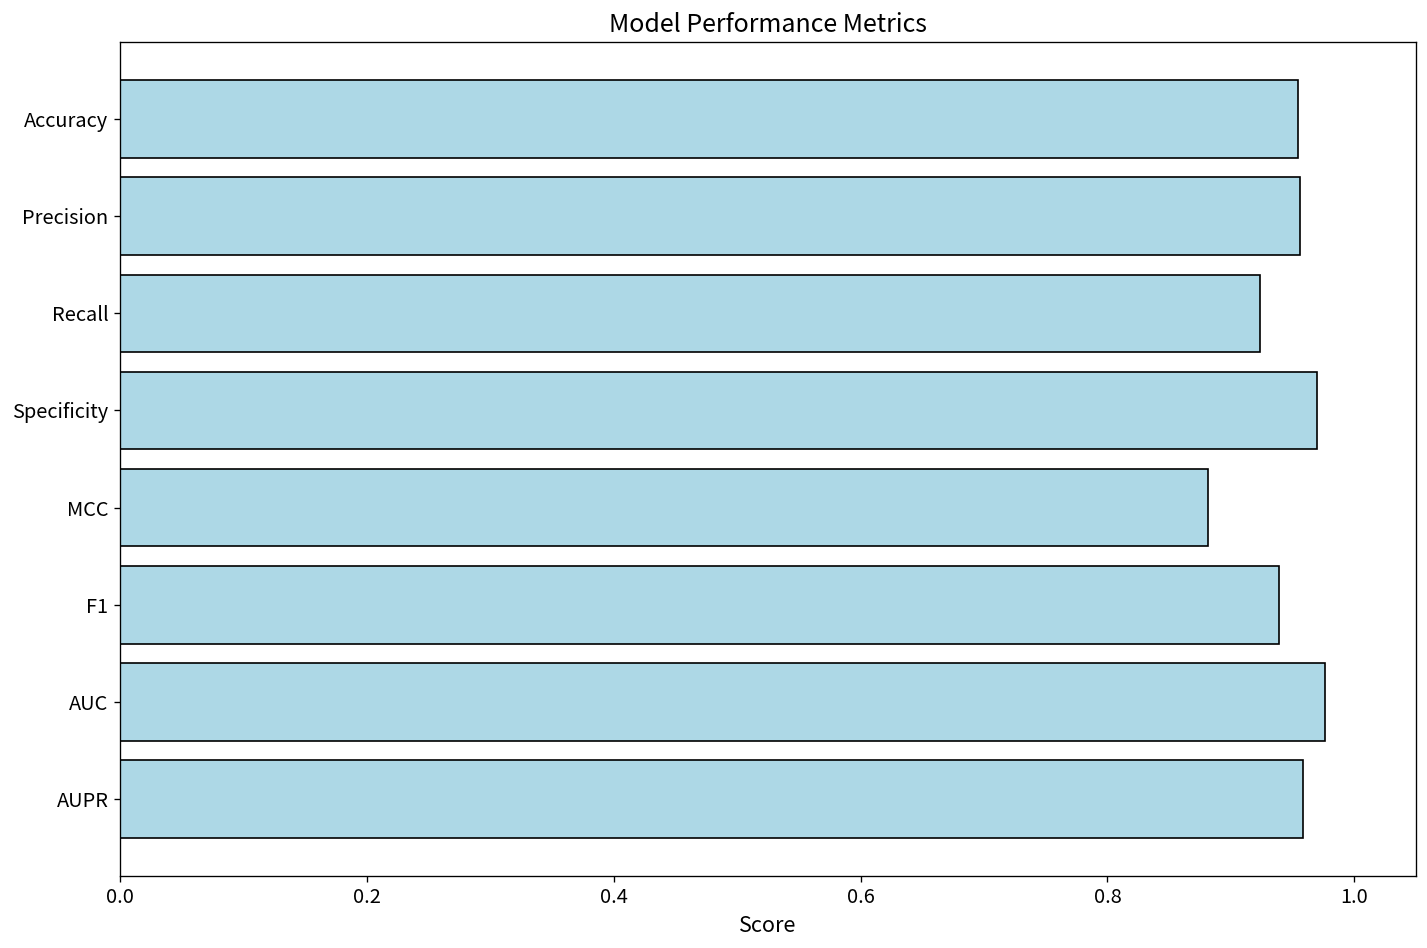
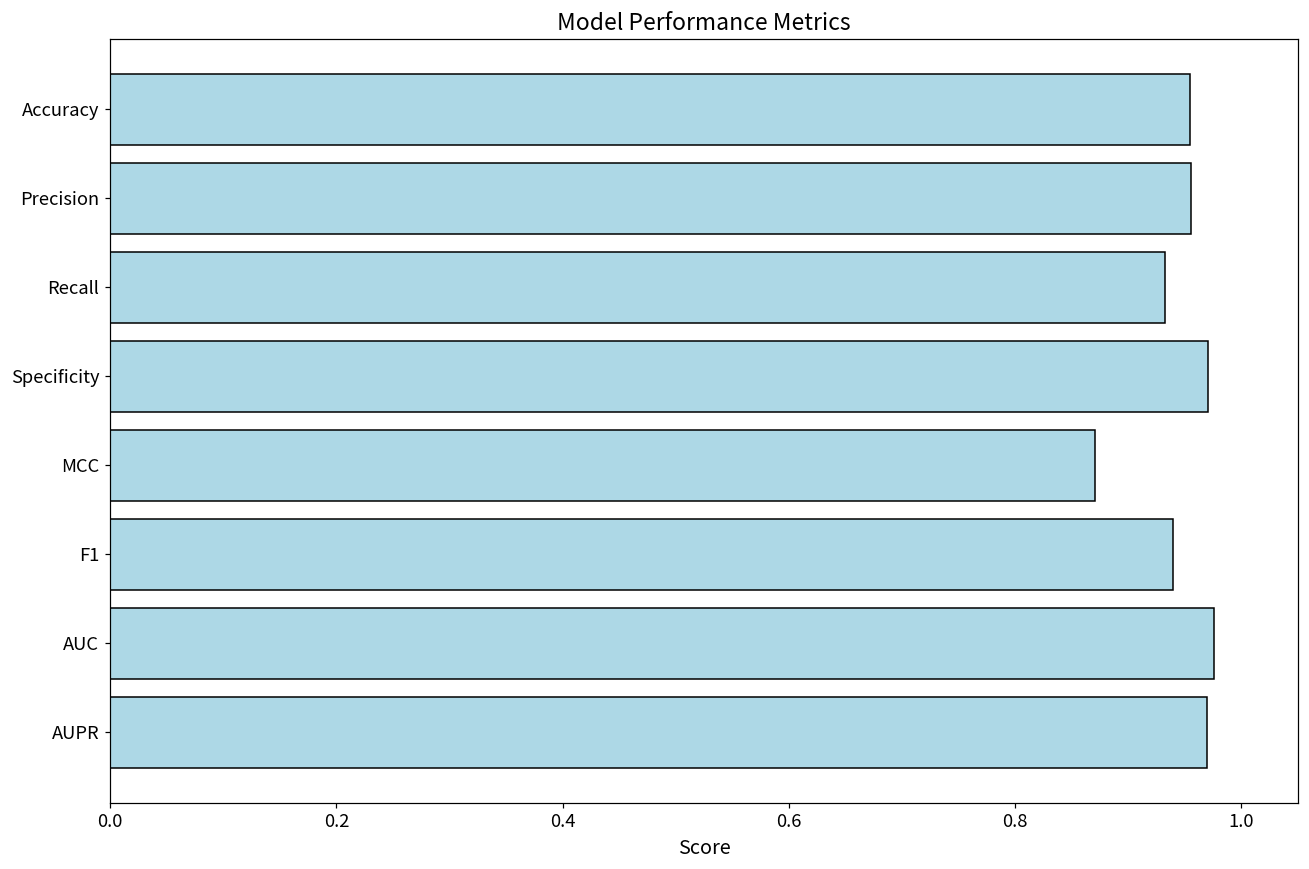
  {
    "Accuracy": 0.954,
    "Precision": 0.956,
-   "Recall": 0.923,
+   "Recall": 0.933,
    "Specificity": 0.970,
-   "MCC": 0.881,
+   "MCC": 0.871,
    "F1": 0.939,
    "AUC": 0.976,
-   "AUPR": 0.958
+   "AUPR": 0.970
  }
